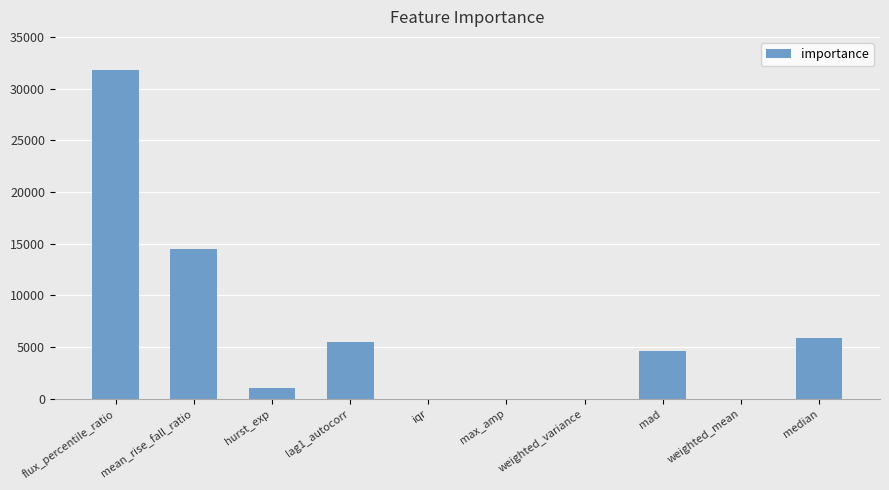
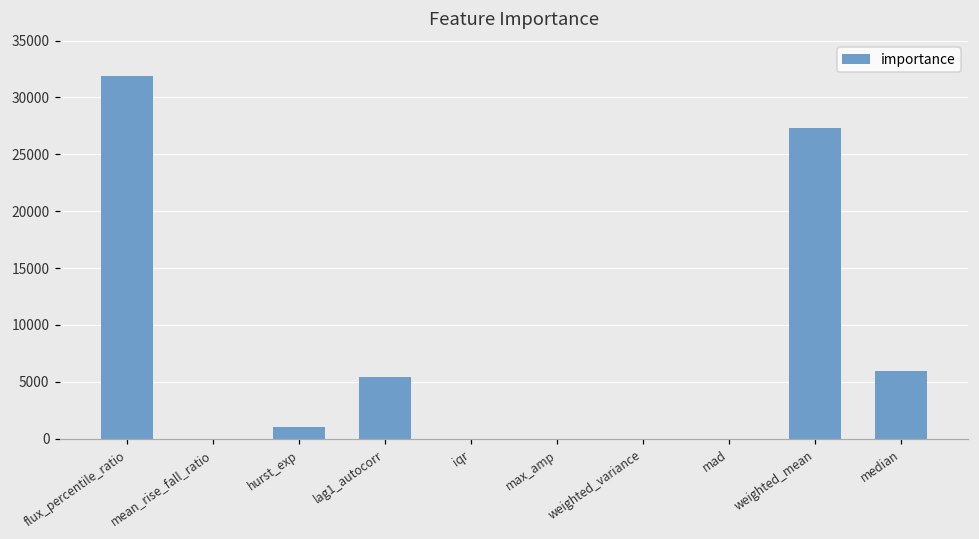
  {
    "flux_percentile_ratio": 31800,
-   "mean_rise_fall_ratio": 14500,
+   "mean_rise_fall_ratio": 0,
    "hurst_exp": 1000,
    "lag1_autocorr": 5500,
-   "mad": 4600,
-   "weighted_mean": 0,
+   "mad": 0,
+   "weighted_mean": 27300,
    "median": 5900
  }
